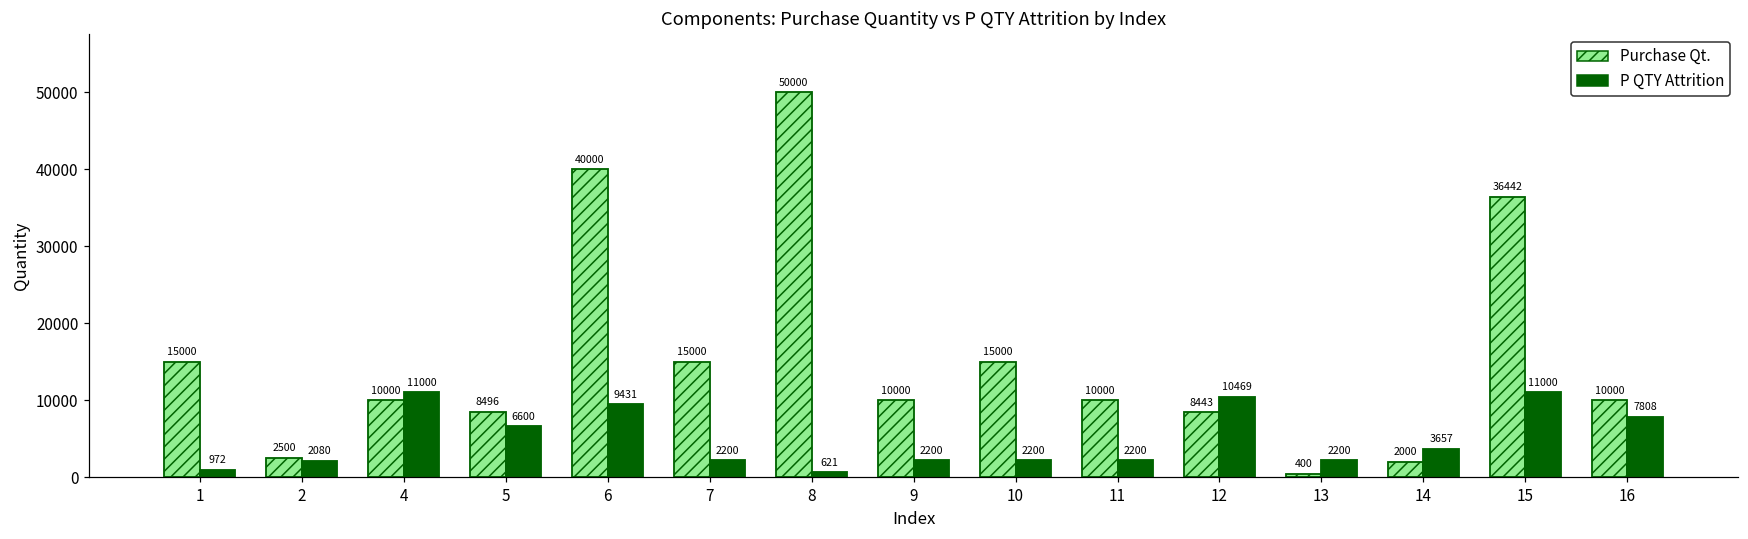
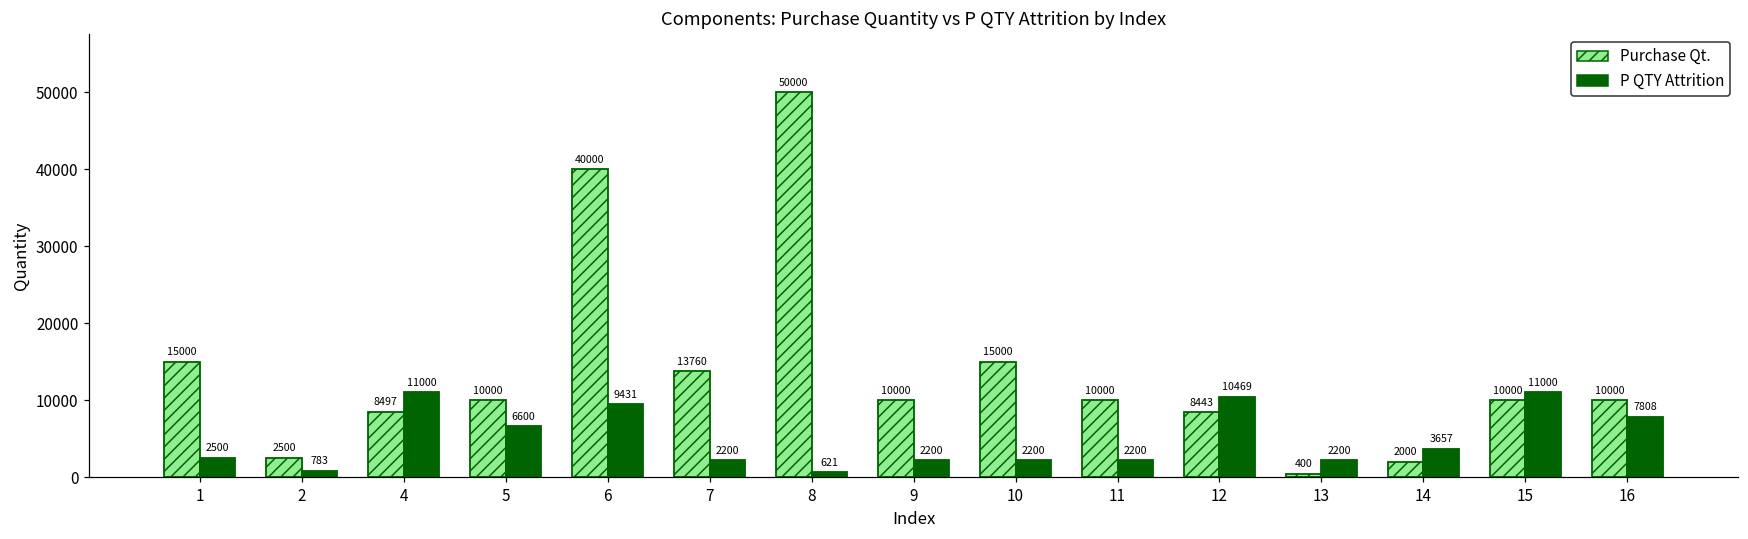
  {
    "Purchase Qt.": {
      "1": 15000,
      "2": 2500,
-     "4": 10000,
-     "5": 8496,
+     "4": 8497,
+     "5": 10000,
      "6": 40000,
-     "7": 15000,
+     "7": 13760,
      "8": 50000,
      "9": 10000,
      "10": 15000,
      "11": 10000,
      "12": 8443,
      "13": 400,
      "14": 2000,
-     "15": 36442,
+     "15": 10000,
      "16": 10000
    },
    "P QTY Attrition": {
-     "1": 972,
-     "2": 2080,
+     "1": 2500,
+     "2": 783,
      "4": 11000,
      "5": 6600,
      "6": 9431,
      "7": 2200,
      "8": 621,
      "9": 2200,
      "10": 2200,
      "11": 2200,
      "12": 10469,
      "13": 2200,
      "14": 3657,
      "15": 11000,
      "16": 7808
    }
  }
